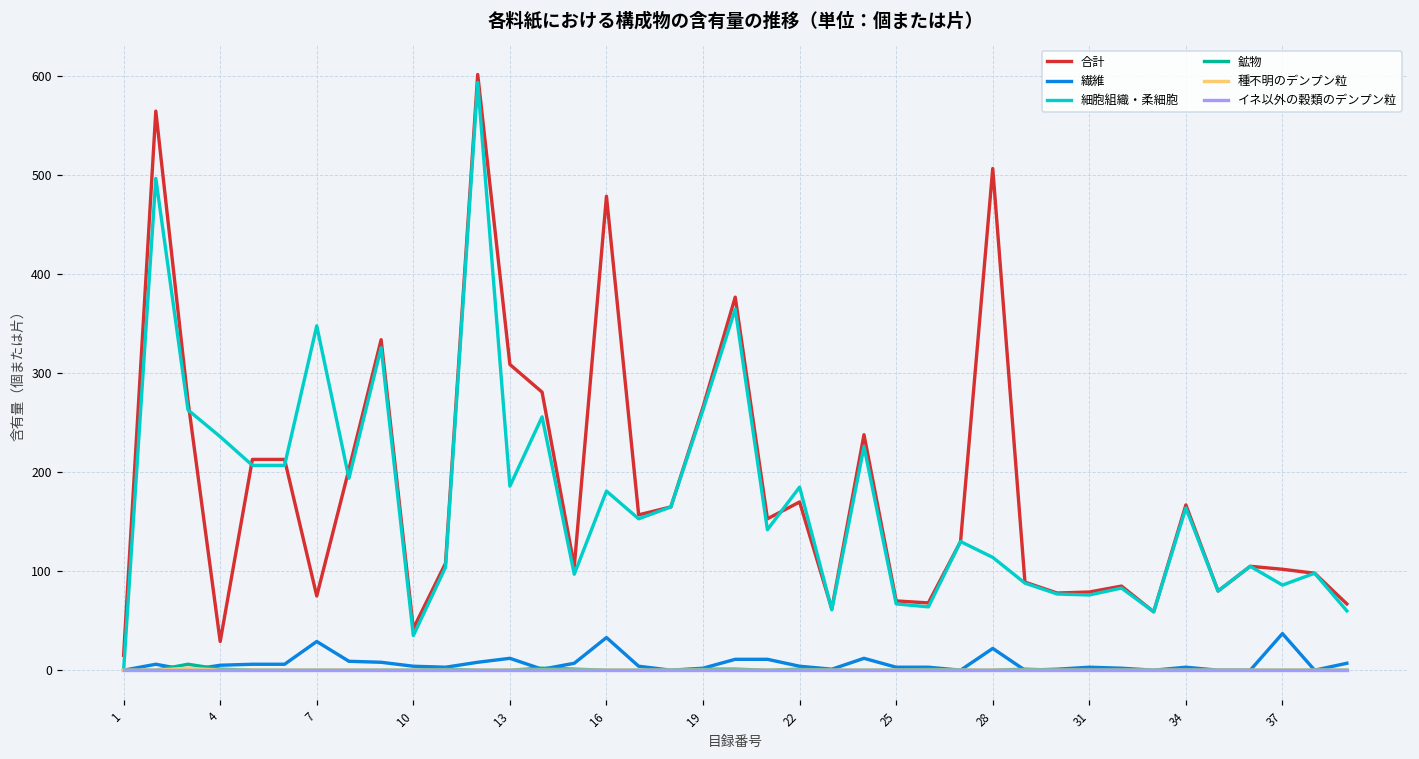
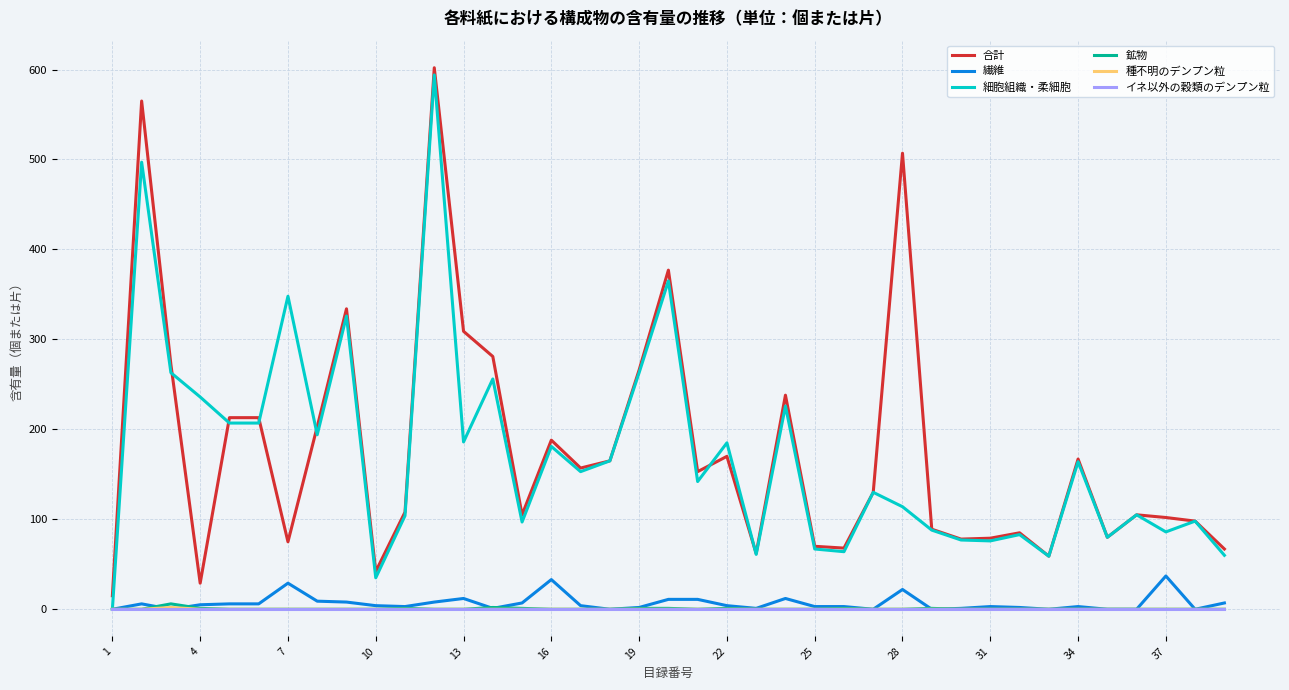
  {
    "合計": {
      "1": 20,
      "4": 30,
      "7": 80,
      "10": 40,
      "13": 310,
-     "16": 480,
+     "16": 190,
      "19": 270,
      "22": 170,
      "25": 70,
      "28": 510,
      "31": 80,
      "34": 170,
      "37": 100
    },
    "繊維": {
      "4": 10,
      "7": 30,
      "10": 0,
      "13": 10,
      "16": 30,
      "22": 0,
      "25": 0,
      "28": 20,
      "31": 0,
      "34": 0,
      "37": 40
    }
  }
